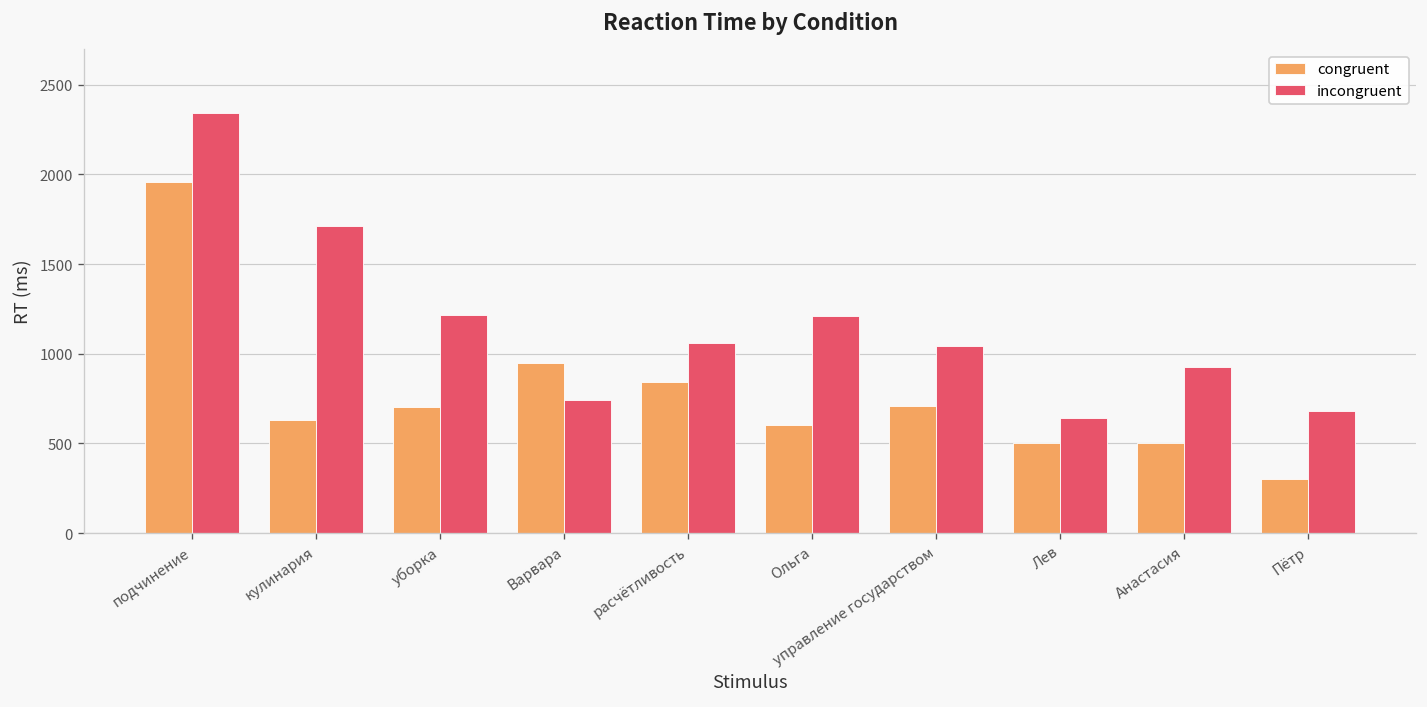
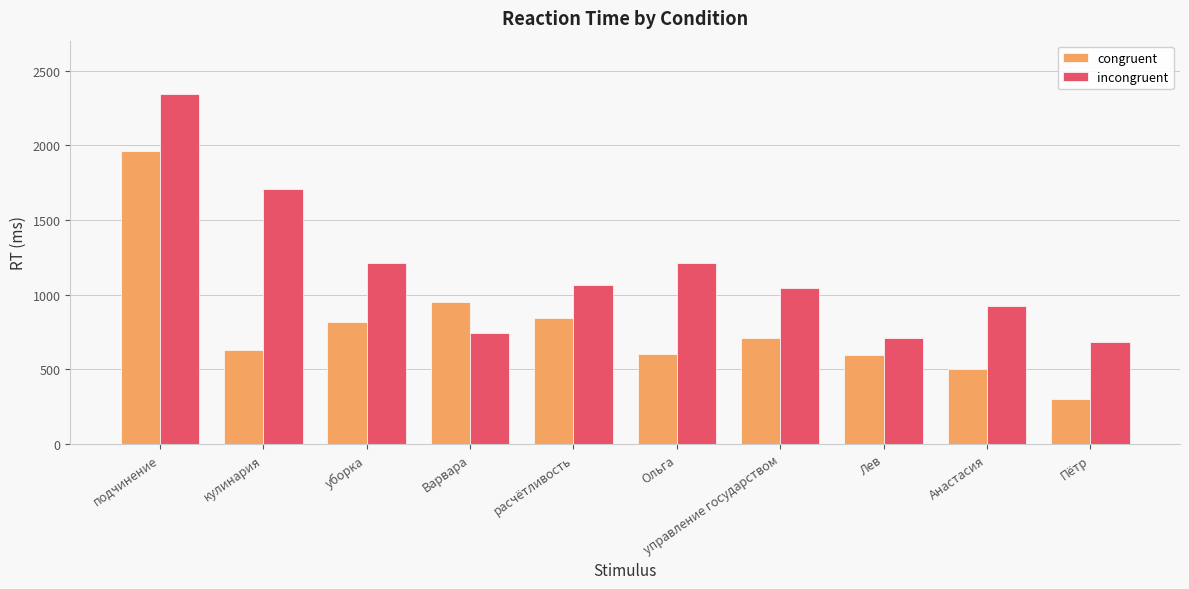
  {
    "congruent": {
      "подчинение": 1960,
      "кулинария": 630,
-     "уборка": 700,
+     "уборка": 820,
      "Варвара": 950,
      "расчётливость": 840,
      "Ольга": 600,
      "управление государством": 710,
-     "Лев": 500,
+     "Лев": 600,
      "Анастасия": 500,
      "Пётр": 300
    },
    "incongruent": {
      "подчинение": 2340,
      "кулинария": 1710,
      "уборка": 1220,
      "Варвара": 740,
      "расчётливость": 1060,
      "Ольга": 1210,
      "управление государством": 1050,
-     "Лев": 640,
+     "Лев": 710,
      "Анастасия": 930,
      "Пётр": 680
    }
  }
